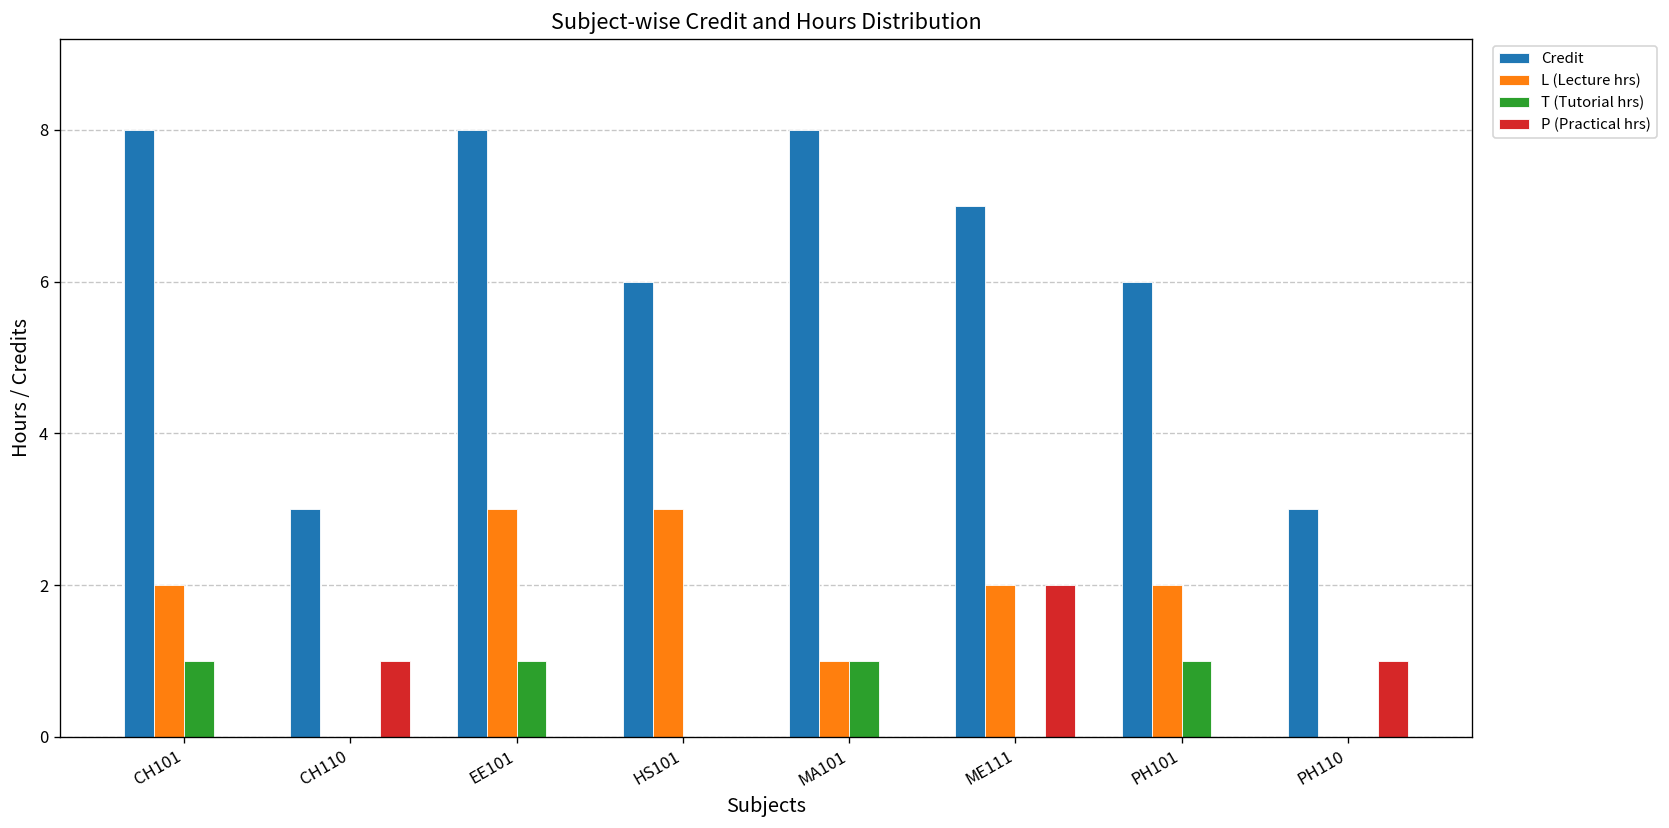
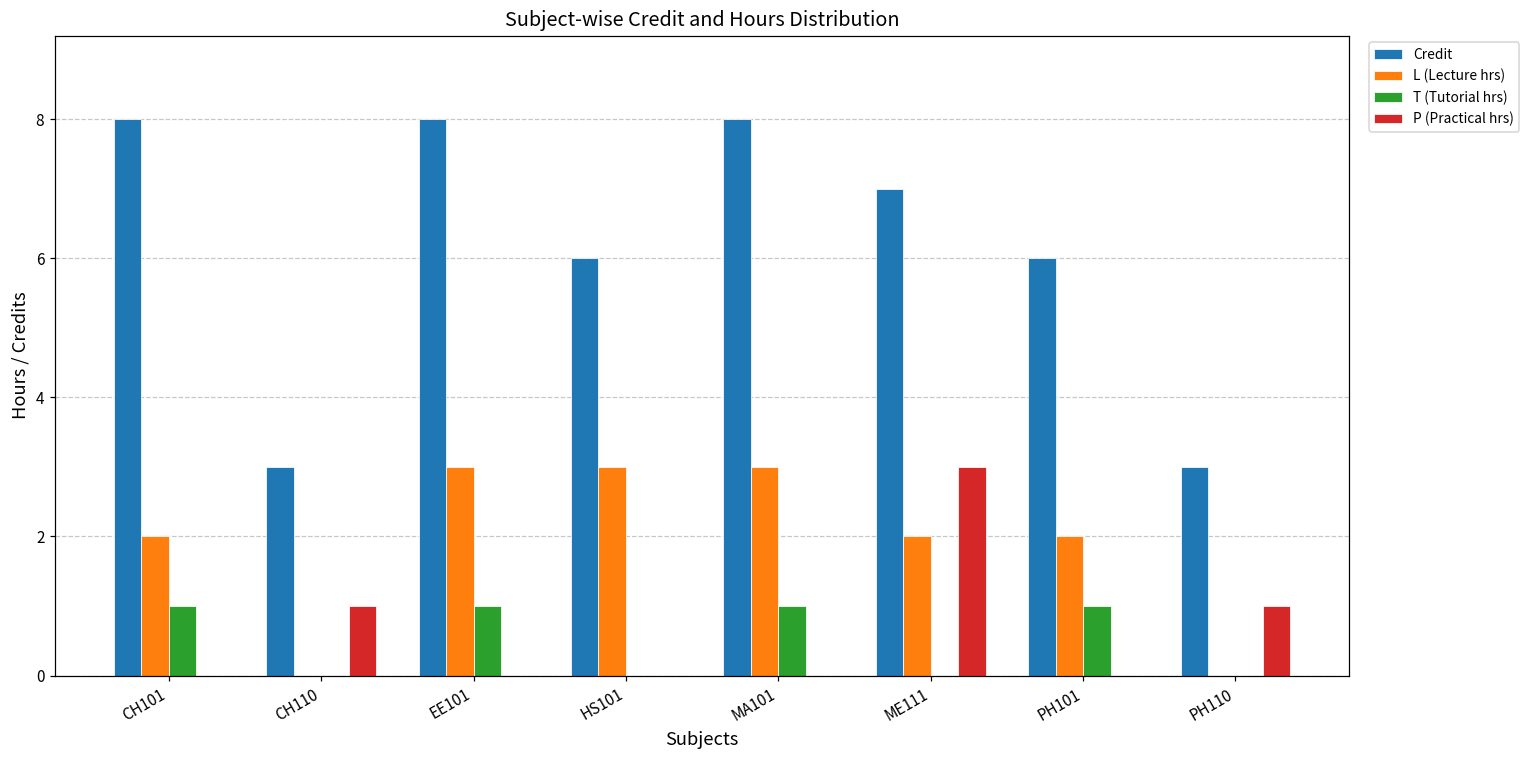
  {
    "Credit": {
      "CH101": 8,
      "CH110": 3,
      "EE101": 8,
      "HS101": 6,
      "MA101": 8,
      "ME111": 7,
      "PH101": 6,
      "PH110": 3
    },
    "L (Lecture hrs)": {
      "CH101": 2,
      "CH110": 0,
      "EE101": 3,
      "HS101": 3,
-     "MA101": 1,
+     "MA101": 3,
      "ME111": 2,
      "PH101": 2,
      "PH110": 0
    },
    "T (Tutorial hrs)": {
      "CH101": 1,
      "CH110": 0,
      "EE101": 1,
      "HS101": 0,
      "MA101": 1,
      "ME111": 0,
      "PH101": 1,
      "PH110": 0
    },
    "P (Practical hrs)": {
      "CH101": 0,
      "CH110": 1,
      "EE101": 0,
      "HS101": 0,
      "MA101": 0,
-     "ME111": 2,
+     "ME111": 3,
      "PH101": 0,
      "PH110": 1
    }
  }
